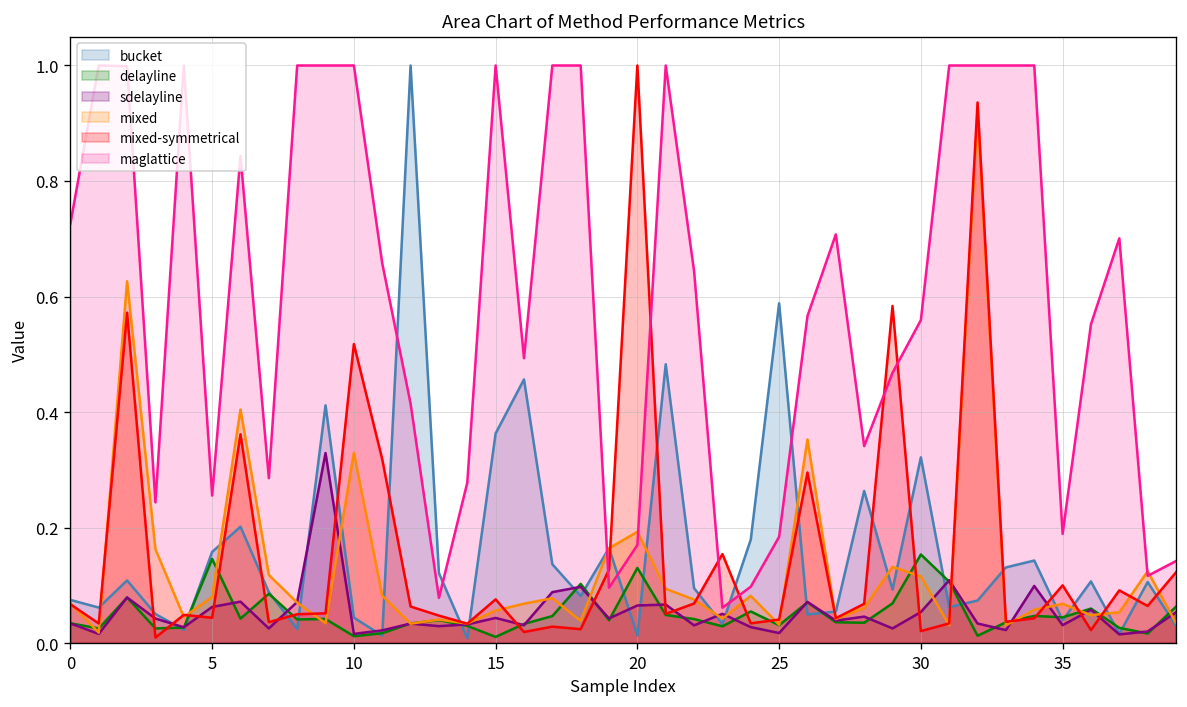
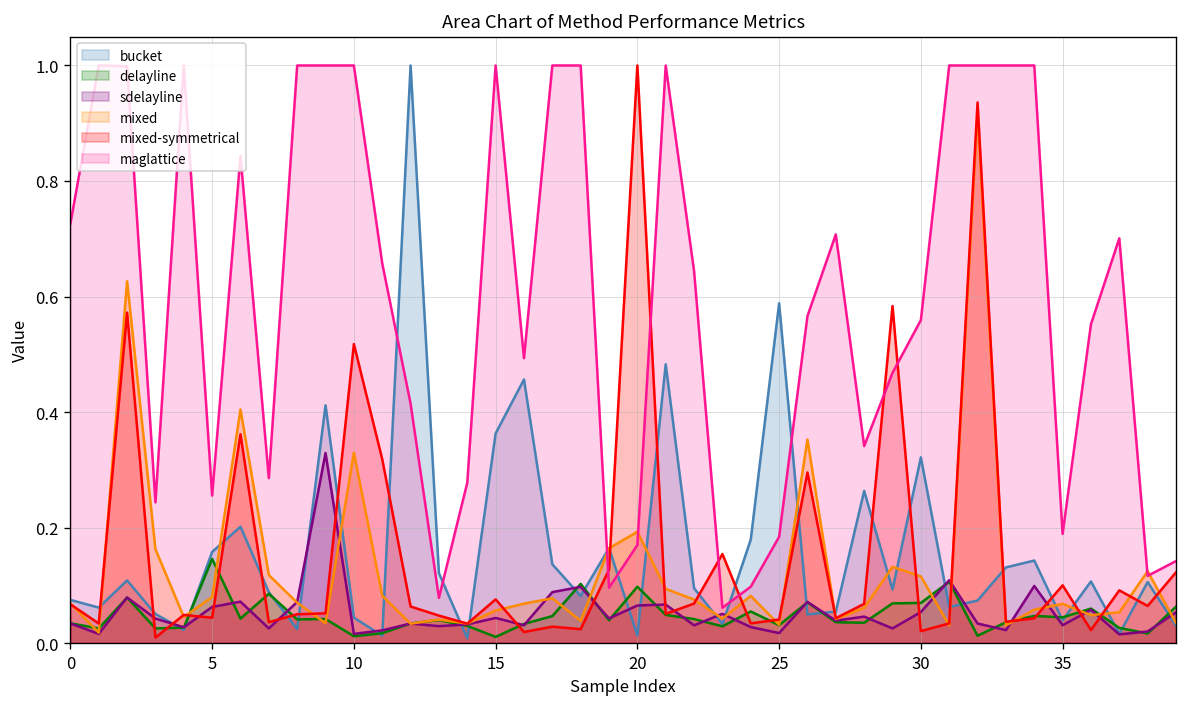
  {
    "delayline": {
      "5": 0.15,
      "15": 0.01,
-     "20": 0.13,
-     "30": 0.15
+     "20": 0.10,
+     "30": 0.07
    }
  }
